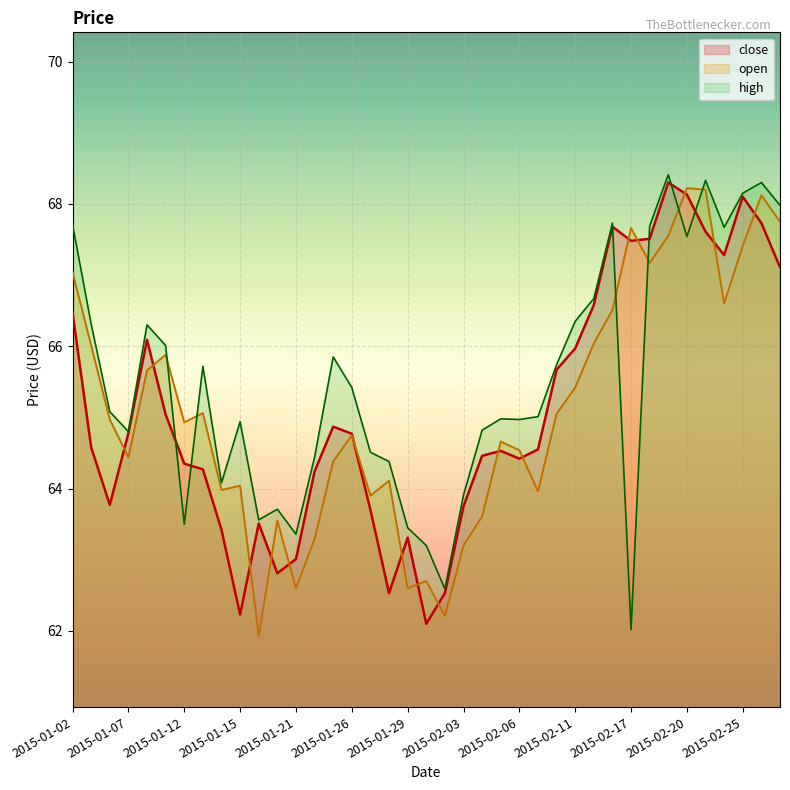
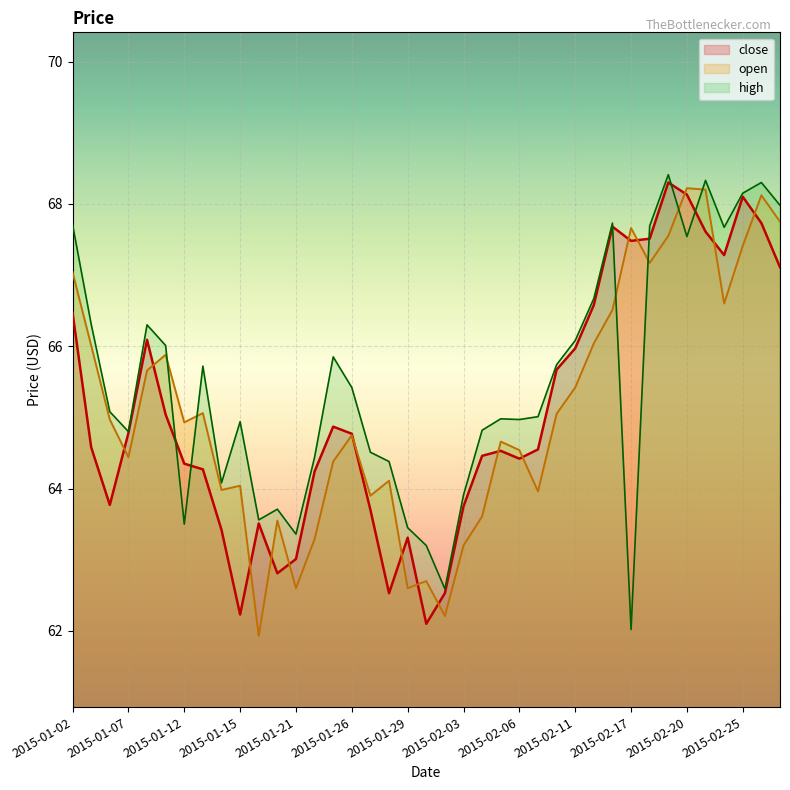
  {
    "high": {
      "2015-01-02": 67.7,
      "2015-01-12": 63.5,
      "2015-01-15": 64.9,
      "2015-01-21": 63.4,
      "2015-01-26": 65.4,
      "2015-01-29": 63.5,
      "2015-02-03": 63.9,
      "2015-02-06": 65.0,
-     "2015-02-11": 66.4,
+     "2015-02-11": 66.1,
      "2015-02-17": 62.0,
      "2015-02-20": 67.5,
      "2015-02-25": 68.2
    }
  }
